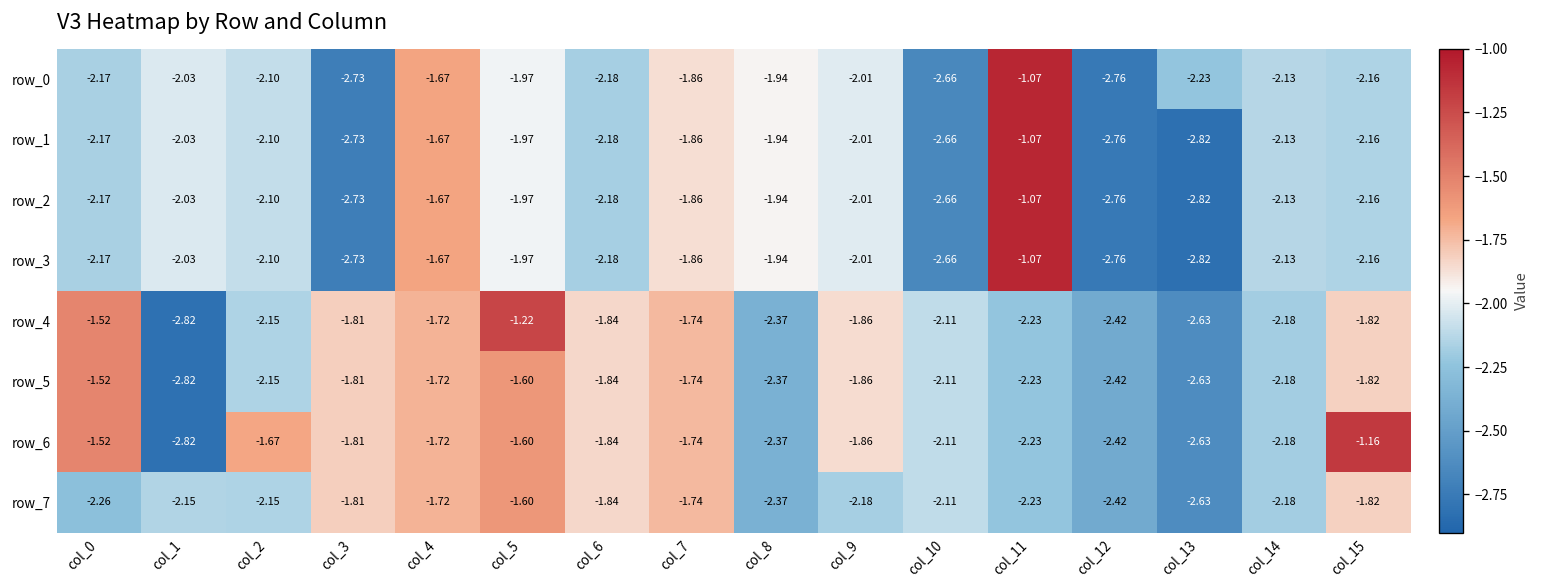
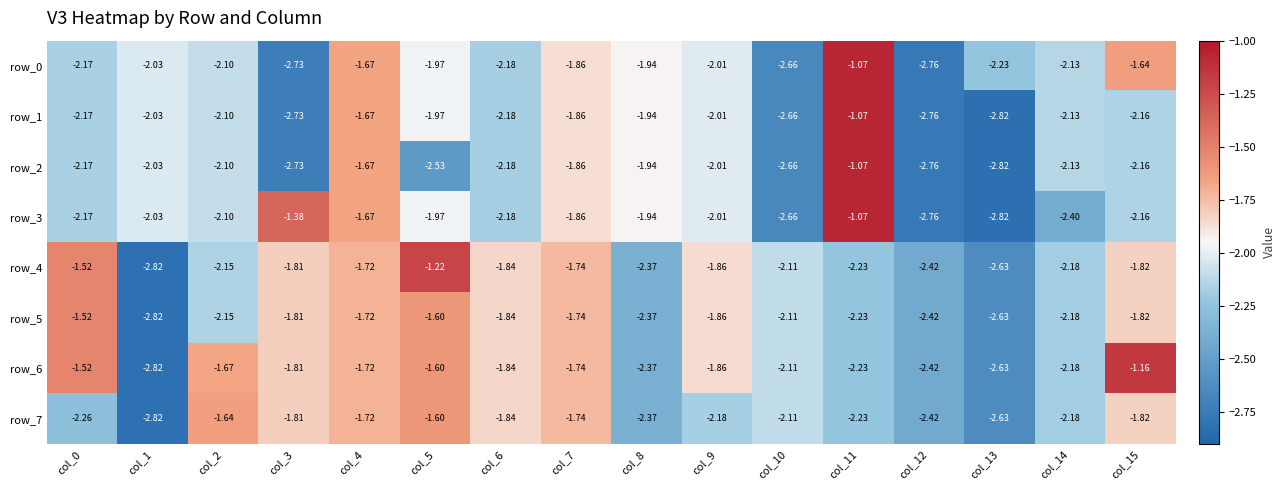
  {
    "row_0": {
      "col_0": -2.17,
      "col_1": -2.03,
      "col_2": -2.10,
      "col_3": -2.73,
      "col_4": -1.67,
      "col_5": -1.97,
      "col_6": -2.18,
      "col_7": -1.86,
      "col_8": -1.94,
      "col_9": -2.01,
      "col_10": -2.66,
      "col_11": -1.07,
      "col_12": -2.76,
      "col_13": -2.23,
      "col_14": -2.13,
-     "col_15": -2.16
+     "col_15": -1.64
    },
    "row_1": {
      "col_0": -2.17,
      "col_1": -2.03,
      "col_2": -2.10,
      "col_3": -2.73,
      "col_4": -1.67,
      "col_5": -1.97,
      "col_6": -2.18,
      "col_7": -1.86,
      "col_8": -1.94,
      "col_9": -2.01,
      "col_10": -2.66,
      "col_11": -1.07,
      "col_12": -2.76,
      "col_13": -2.82,
      "col_14": -2.13,
      "col_15": -2.16
    },
    "row_2": {
      "col_0": -2.17,
      "col_1": -2.03,
      "col_2": -2.10,
      "col_3": -2.73,
      "col_4": -1.67,
-     "col_5": -1.97,
+     "col_5": -2.53,
      "col_6": -2.18,
      "col_7": -1.86,
      "col_8": -1.94,
      "col_9": -2.01,
      "col_10": -2.66,
      "col_11": -1.07,
      "col_12": -2.76,
      "col_13": -2.82,
      "col_14": -2.13,
      "col_15": -2.16
    },
    "row_3": {
      "col_0": -2.17,
      "col_1": -2.03,
      "col_2": -2.10,
-     "col_3": -2.73,
+     "col_3": -1.38,
      "col_4": -1.67,
      "col_5": -1.97,
      "col_6": -2.18,
      "col_7": -1.86,
      "col_8": -1.94,
      "col_9": -2.01,
      "col_10": -2.66,
      "col_11": -1.07,
      "col_12": -2.76,
      "col_13": -2.82,
-     "col_14": -2.13,
+     "col_14": -2.40,
      "col_15": -2.16
    },
    "row_4": {
      "col_0": -1.52,
      "col_1": -2.82,
      "col_2": -2.15,
      "col_3": -1.81,
      "col_4": -1.72,
      "col_5": -1.22,
      "col_6": -1.84,
      "col_7": -1.74,
      "col_8": -2.37,
      "col_9": -1.86,
      "col_10": -2.11,
      "col_11": -2.23,
      "col_12": -2.42,
      "col_13": -2.63,
      "col_14": -2.18,
      "col_15": -1.82
    },
    "row_5": {
      "col_0": -1.52,
      "col_1": -2.82,
      "col_2": -2.15,
      "col_3": -1.81,
      "col_4": -1.72,
      "col_5": -1.60,
      "col_6": -1.84,
      "col_7": -1.74,
      "col_8": -2.37,
      "col_9": -1.86,
      "col_10": -2.11,
      "col_11": -2.23,
      "col_12": -2.42,
      "col_13": -2.63,
      "col_14": -2.18,
      "col_15": -1.82
    },
    "row_6": {
      "col_0": -1.52,
      "col_1": -2.82,
      "col_2": -1.67,
      "col_3": -1.81,
      "col_4": -1.72,
      "col_5": -1.60,
      "col_6": -1.84,
      "col_7": -1.74,
      "col_8": -2.37,
      "col_9": -1.86,
      "col_10": -2.11,
      "col_11": -2.23,
      "col_12": -2.42,
      "col_13": -2.63,
      "col_14": -2.18,
      "col_15": -1.16
    },
    "row_7": {
      "col_0": -2.26,
-     "col_1": -2.15,
-     "col_2": -2.15,
+     "col_1": -2.82,
+     "col_2": -1.64,
      "col_3": -1.81,
      "col_4": -1.72,
      "col_5": -1.60,
      "col_6": -1.84,
      "col_7": -1.74,
      "col_8": -2.37,
      "col_9": -2.18,
      "col_10": -2.11,
      "col_11": -2.23,
      "col_12": -2.42,
      "col_13": -2.63,
      "col_14": -2.18,
      "col_15": -1.82
    }
  }
